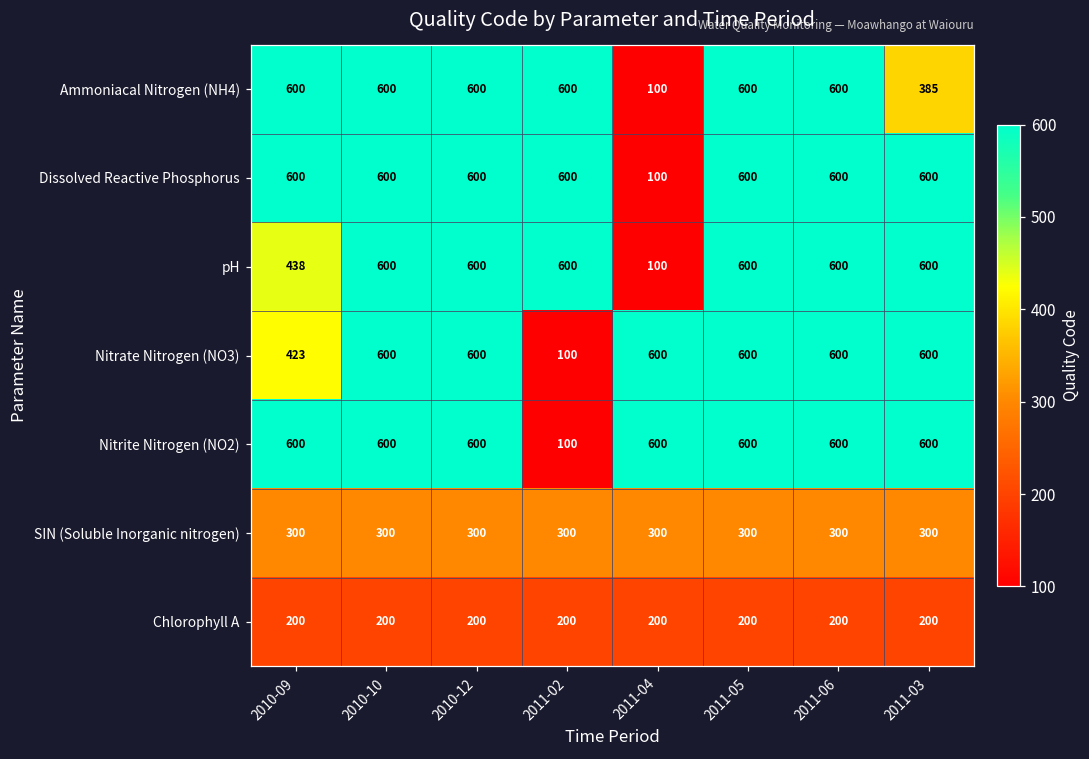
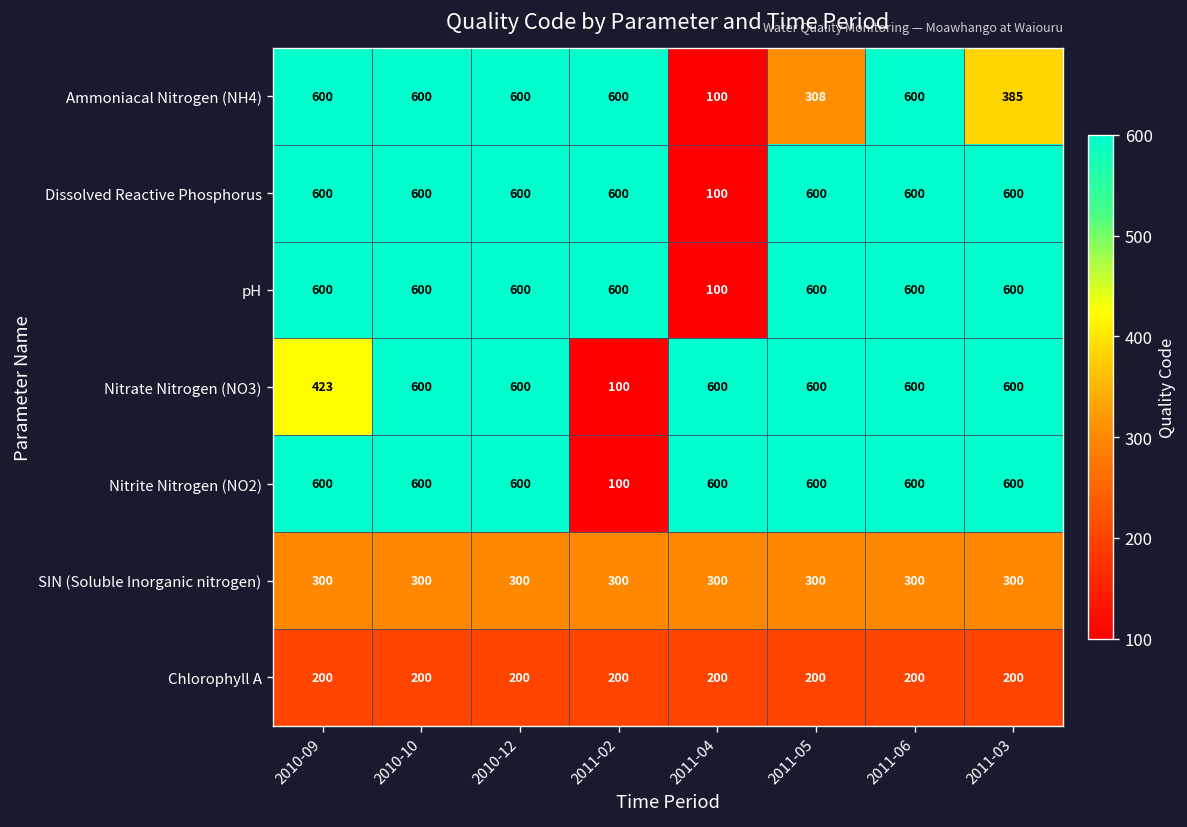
  {
    "Ammoniacal Nitrogen (NH4)": {
      "2010-09": 600,
      "2010-10": 600,
      "2010-12": 600,
      "2011-02": 600,
      "2011-04": 100,
-     "2011-05": 600,
+     "2011-05": 308,
      "2011-06": 600,
      "2011-03": 385
    },
    "Dissolved Reactive Phosphorus": {
      "2010-09": 600,
      "2010-10": 600,
      "2010-12": 600,
      "2011-02": 600,
      "2011-04": 100,
      "2011-05": 600,
      "2011-06": 600,
      "2011-03": 600
    },
    "pH": {
-     "2010-09": 438,
+     "2010-09": 600,
      "2010-10": 600,
      "2010-12": 600,
      "2011-02": 600,
      "2011-04": 100,
      "2011-05": 600,
      "2011-06": 600,
      "2011-03": 600
    },
    "Nitrate Nitrogen (NO3)": {
      "2010-09": 423,
      "2010-10": 600,
      "2010-12": 600,
      "2011-02": 100,
      "2011-04": 600,
      "2011-05": 600,
      "2011-06": 600,
      "2011-03": 600
    },
    "Nitrite Nitrogen (NO2)": {
      "2010-09": 600,
      "2010-10": 600,
      "2010-12": 600,
      "2011-02": 100,
      "2011-04": 600,
      "2011-05": 600,
      "2011-06": 600,
      "2011-03": 600
    },
    "SIN (Soluble Inorganic nitrogen)": {
      "2010-09": 300,
      "2010-10": 300,
      "2010-12": 300,
      "2011-02": 300,
      "2011-04": 300,
      "2011-05": 300,
      "2011-06": 300,
      "2011-03": 300
    },
    "Chlorophyll A": {
      "2010-09": 200,
      "2010-10": 200,
      "2010-12": 200,
      "2011-02": 200,
      "2011-04": 200,
      "2011-05": 200,
      "2011-06": 200,
      "2011-03": 200
    }
  }
